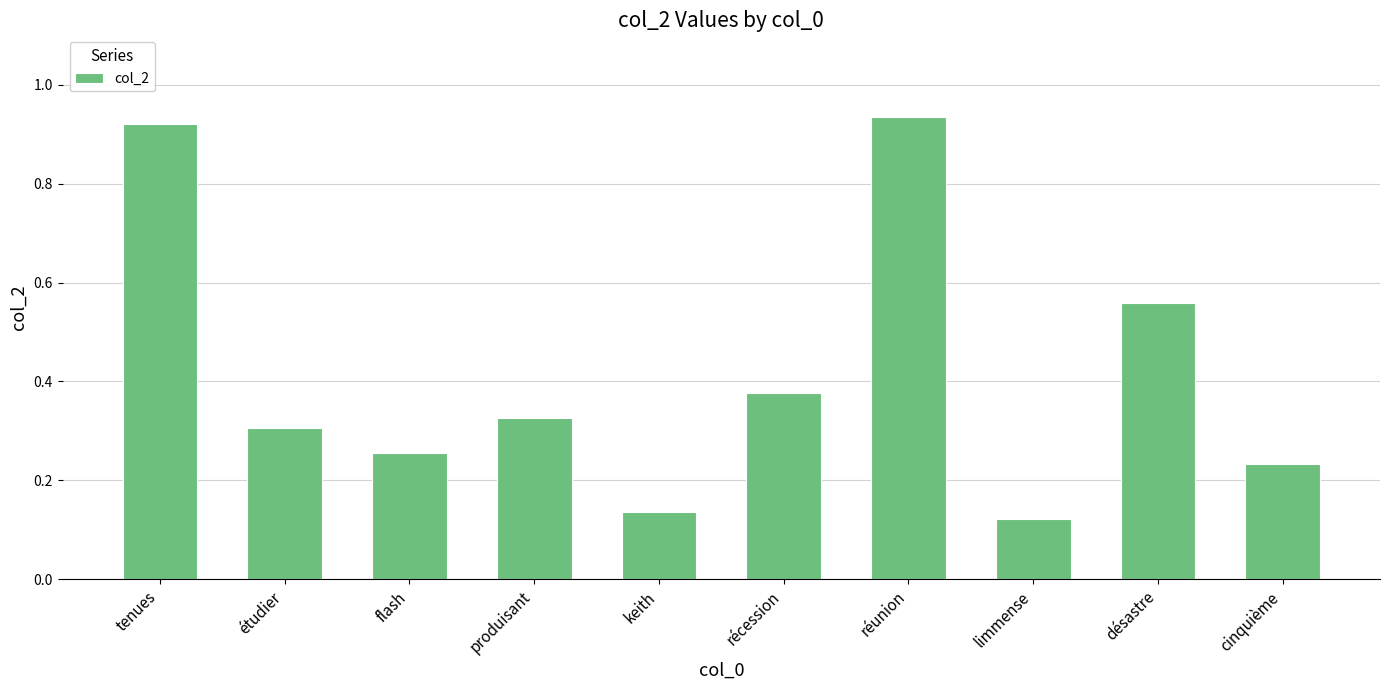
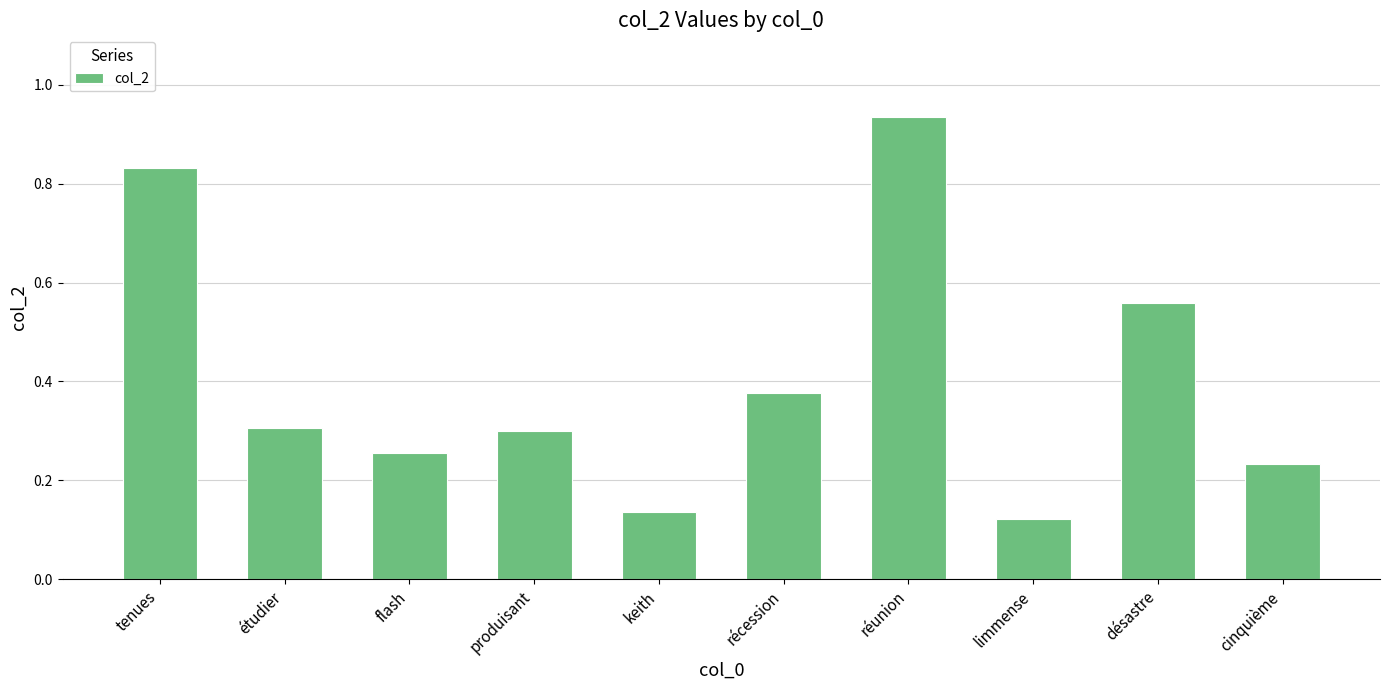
  {
-   "tenues": 0.92,
+   "tenues": 0.83,
    "étudier": 0.31,
    "flash": 0.26,
-   "produisant": 0.33,
+   "produisant": 0.30,
    "keith": 0.14,
    "récession": 0.38,
    "réunion": 0.94,
    "limmense": 0.12,
    "désastre": 0.56,
    "cinquième": 0.23
  }
